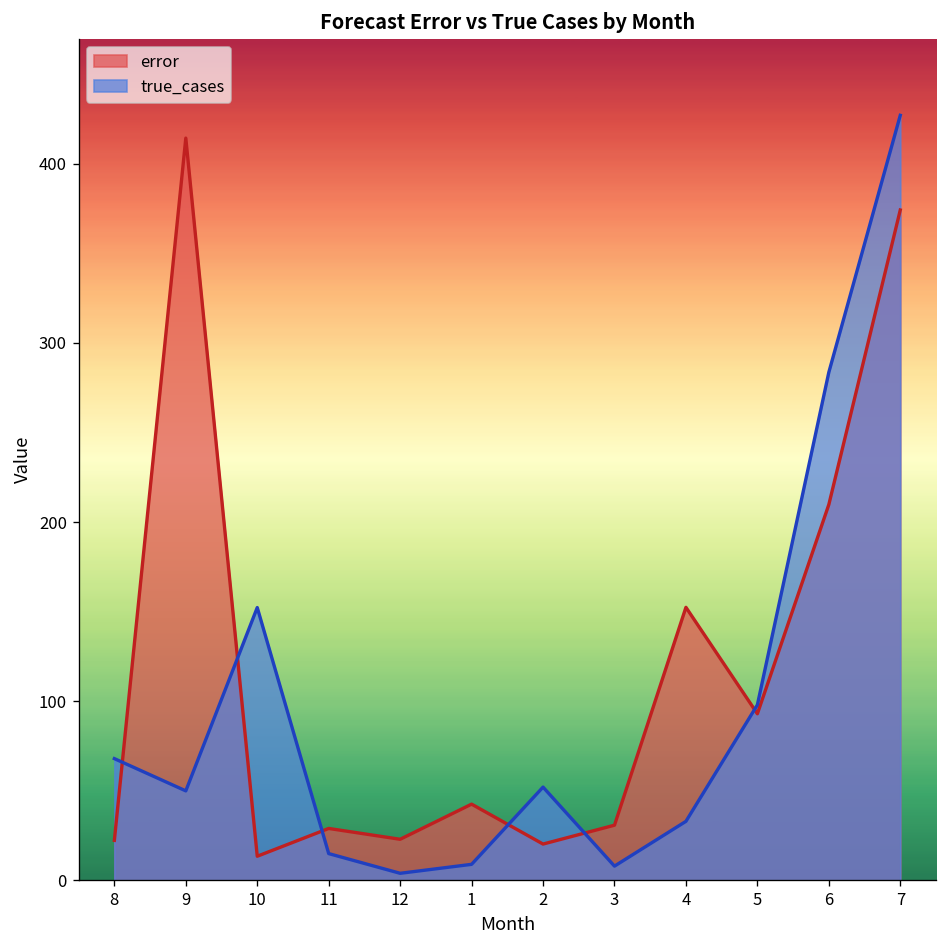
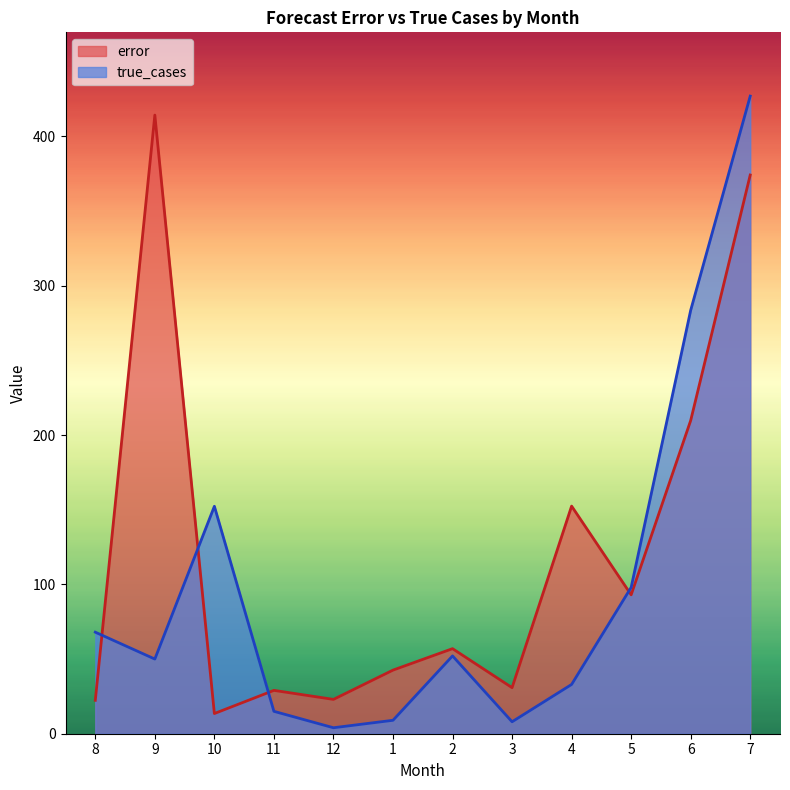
  {
    "error": {
      "8": 22,
      "9": 414,
      "10": 14,
      "11": 29,
      "12": 23,
      "1": 43,
-     "2": 20,
+     "2": 57,
      "3": 31,
      "4": 152,
      "5": 93,
      "6": 210,
      "7": 374
    },
    "true_cases": {
      "8": 68,
      "9": 50,
      "10": 152,
      "11": 15,
      "12": 4,
      "1": 9,
      "2": 52,
      "3": 8,
      "4": 33,
      "5": 98,
      "6": 284,
      "7": 427
    }
  }
